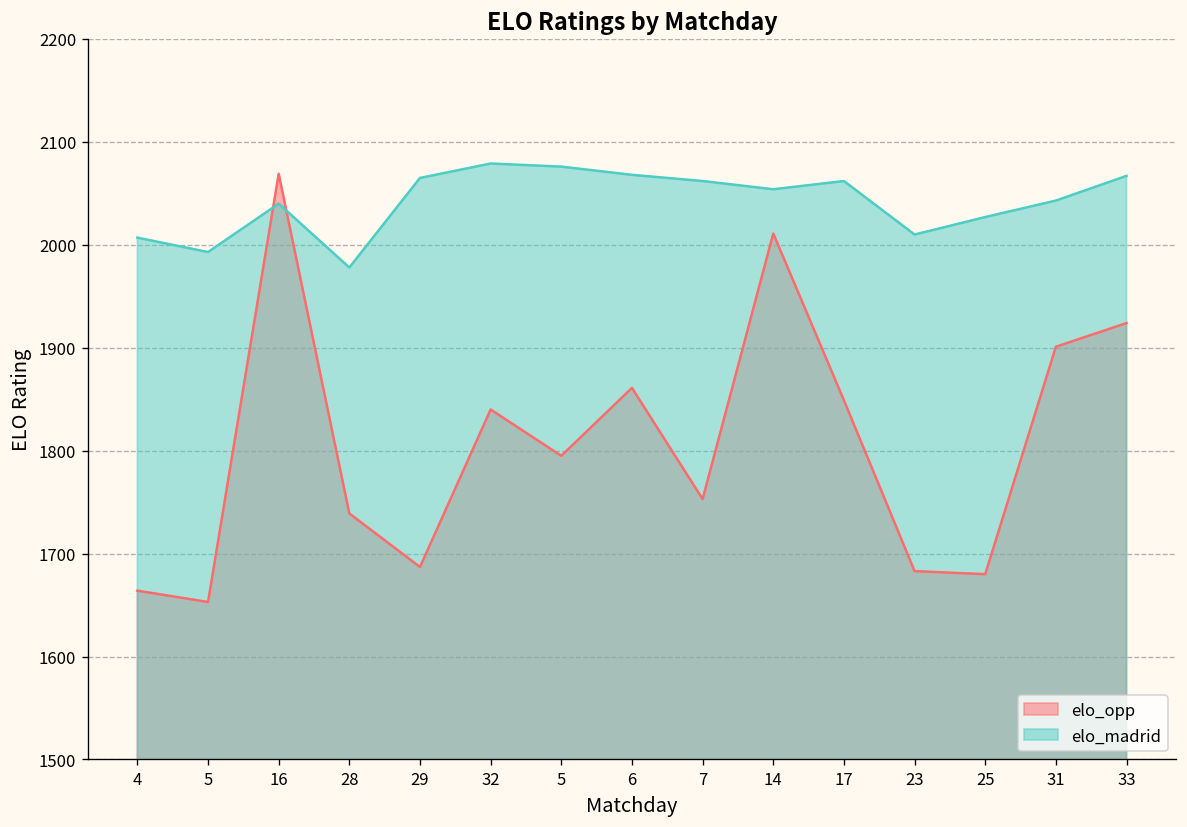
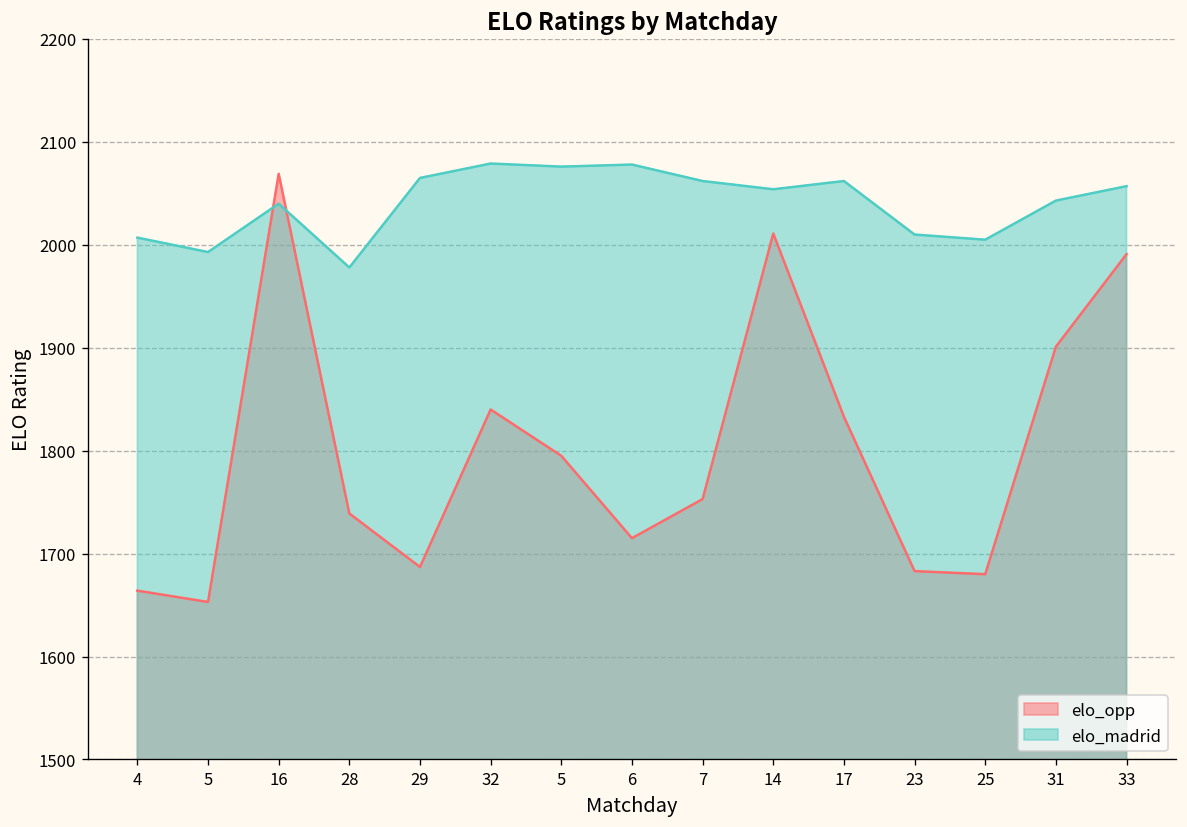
  {
    "elo_opp": {
      "4": 1660,
      "16": 2070,
      "28": 1740,
      "29": 1690,
      "32": 1840,
-     "6": 1860,
+     "6": 1720,
      "7": 1750,
      "14": 2010,
-     "17": 1850,
+     "17": 1830,
      "23": 1680,
      "25": 1680,
      "31": 1900,
-     "33": 1920
+     "33": 1990
    },
    "elo_madrid": {
      "4": 2010,
      "16": 2040,
      "28": 1980,
      "29": 2070,
      "32": 2080,
-     "6": 2070,
+     "6": 2080,
      "7": 2060,
      "14": 2050,
      "17": 2060,
      "23": 2010,
-     "25": 2030,
+     "25": 2010,
      "31": 2040,
-     "33": 2070
+     "33": 2060
    }
  }
